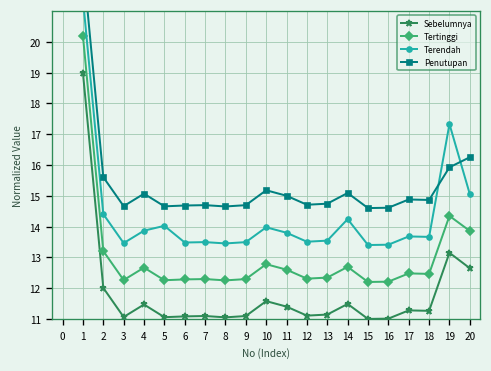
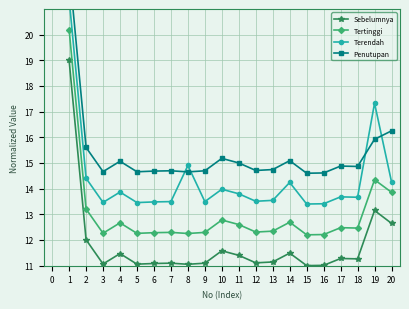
  {
    "Terendah": {
      "2": 14.4,
      "3": 13.5,
      "4": 13.9,
-     "5": 14.0,
+     "5": 13.5,
      "6": 13.5,
      "7": 13.5,
-     "8": 13.5,
+     "8": 14.9,
      "9": 13.5,
      "10": 14.0,
      "11": 13.8,
      "12": 13.5,
      "13": 13.5,
      "14": 14.2,
      "15": 13.4,
      "16": 13.4,
      "17": 13.7,
      "18": 13.7,
      "19": 17.3,
-     "20": 15.1
+     "20": 14.3
    },
    "Penutupan": {
      "2": 15.6,
      "3": 14.7,
      "4": 15.1,
      "5": 14.7,
      "6": 14.7,
      "7": 14.7,
      "8": 14.7,
      "9": 14.7,
      "10": 15.2,
      "11": 15.0,
      "12": 14.7,
      "13": 14.7,
      "14": 15.1,
      "15": 14.6,
      "16": 14.6,
      "17": 14.9,
      "18": 14.9,
      "19": 15.9,
      "20": 16.3
    }
  }
